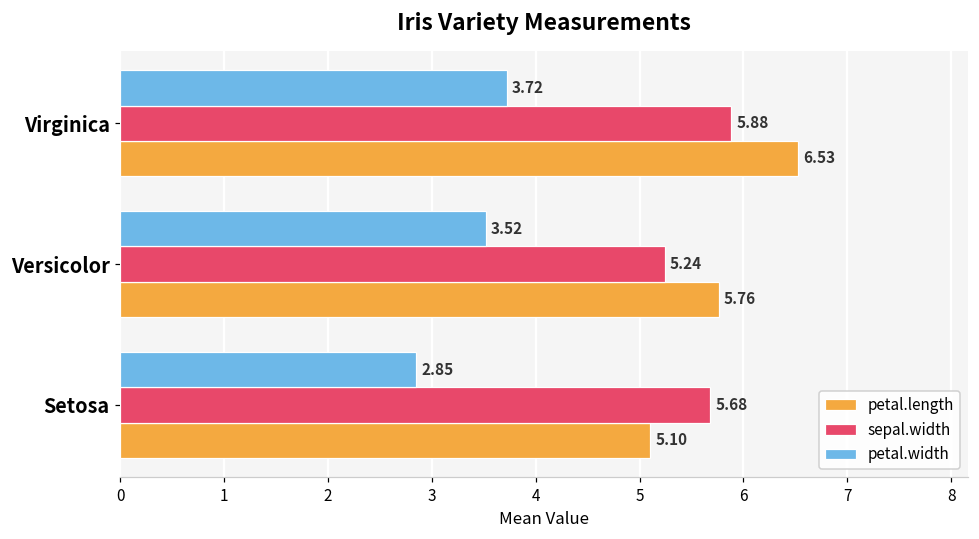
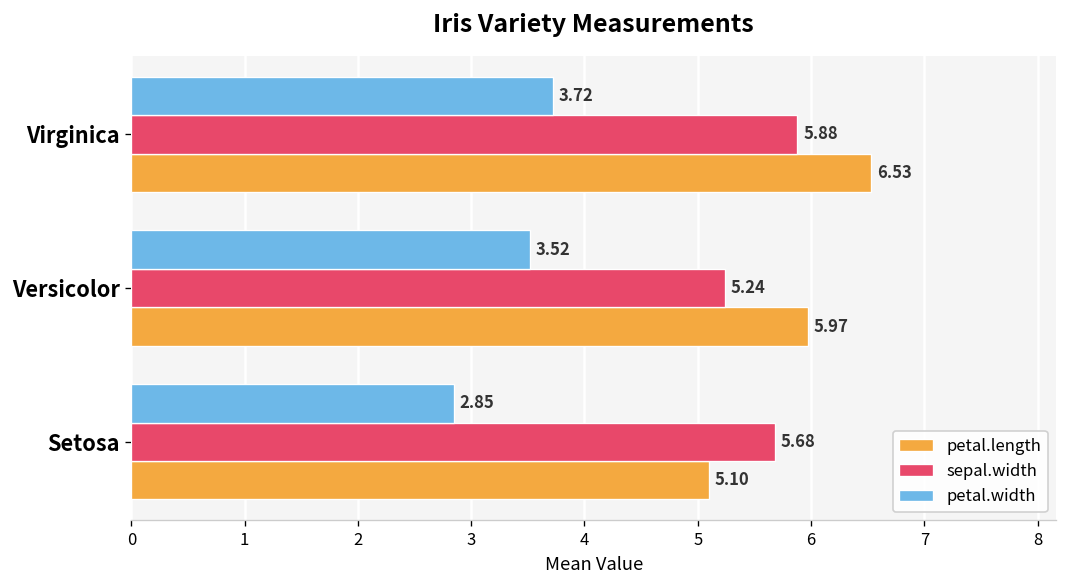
  {
    "petal.length": {
      "Virginica": 6.53,
-     "Versicolor": 5.76,
+     "Versicolor": 5.97,
      "Setosa": 5.10
    },
    "sepal.width": {
      "Virginica": 5.88,
      "Versicolor": 5.24,
      "Setosa": 5.68
    },
    "petal.width": {
      "Virginica": 3.72,
      "Versicolor": 3.52,
      "Setosa": 2.85
    }
  }
